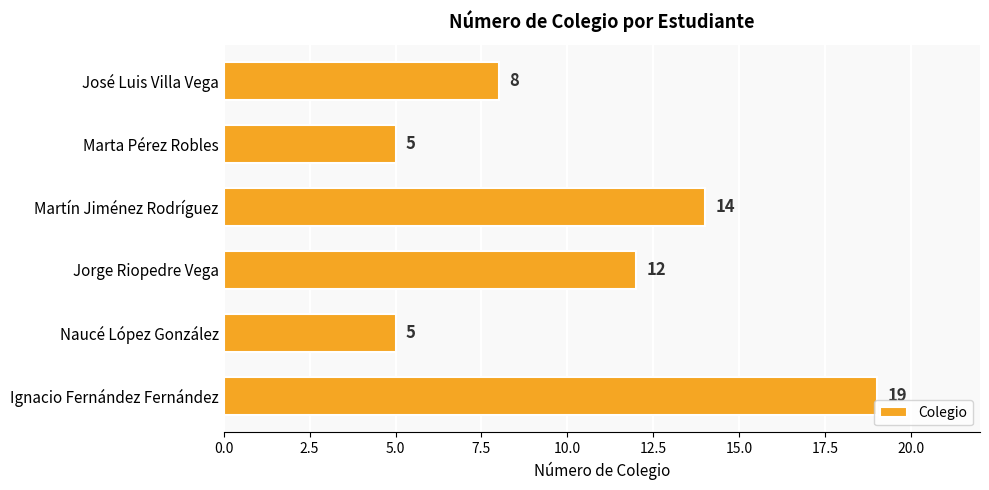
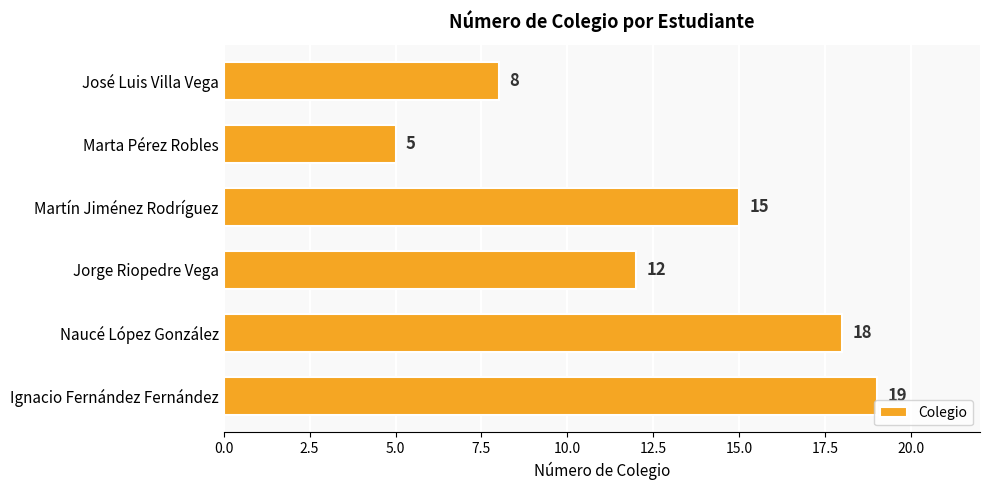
  {
    "José Luis Villa Vega": 8,
    "Marta Pérez Robles": 5,
-   "Martín Jiménez Rodríguez": 14,
+   "Martín Jiménez Rodríguez": 15,
    "Jorge Riopedre Vega": 12,
-   "Naucé López González": 5
+   "Naucé López González": 18
  }
